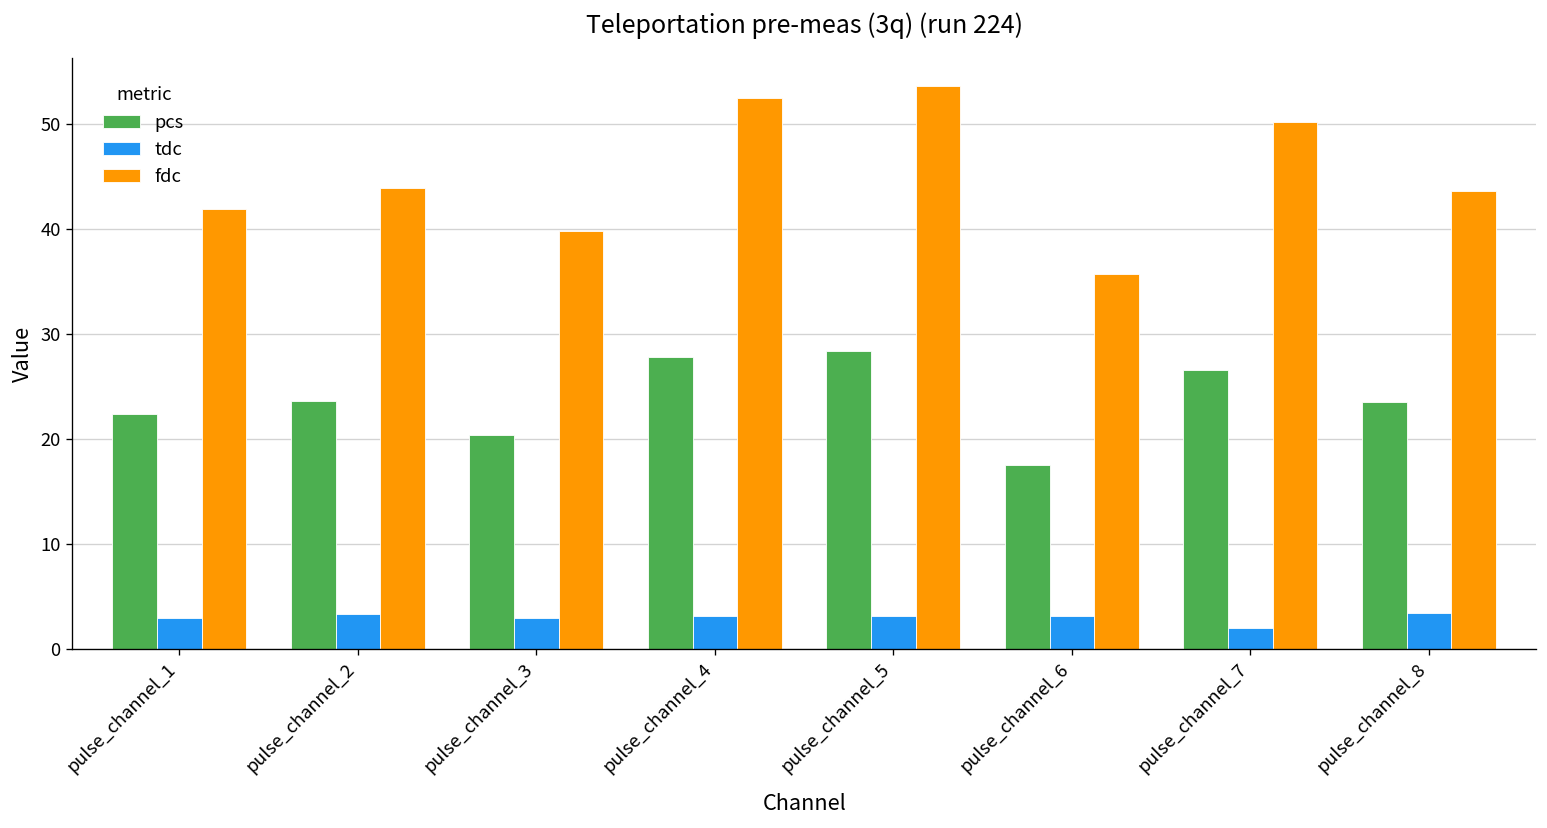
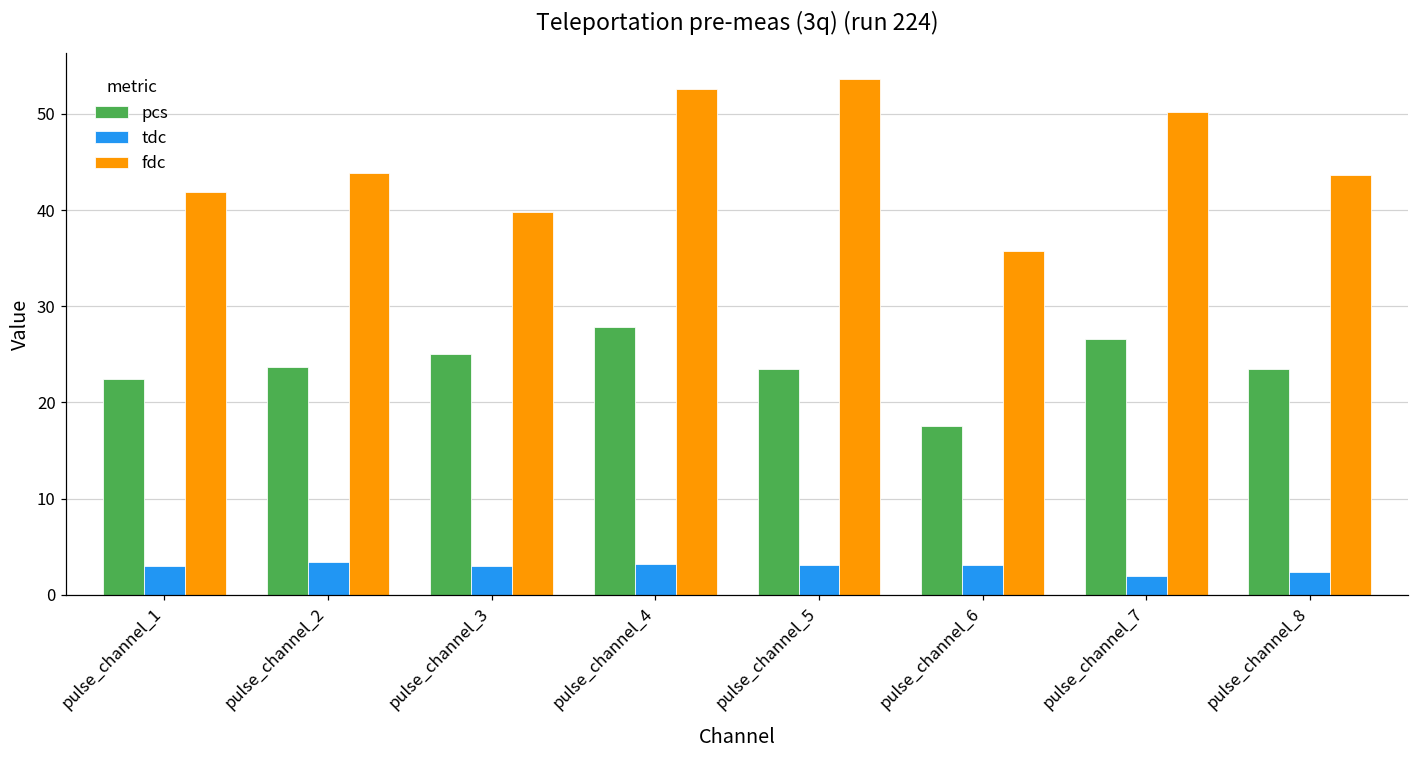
  {
    "pcs": {
      "pulse_channel_1": 22,
      "pulse_channel_2": 24,
-     "pulse_channel_3": 20,
+     "pulse_channel_3": 25,
      "pulse_channel_4": 28,
-     "pulse_channel_5": 28,
+     "pulse_channel_5": 24,
      "pulse_channel_6": 18,
      "pulse_channel_7": 27,
      "pulse_channel_8": 24
    },
    "tdc": {
      "pulse_channel_1": 3,
      "pulse_channel_2": 3,
      "pulse_channel_3": 3,
      "pulse_channel_4": 3,
      "pulse_channel_5": 3,
      "pulse_channel_6": 3,
      "pulse_channel_7": 2,
-     "pulse_channel_8": 3
+     "pulse_channel_8": 2
    },
    "fdc": {
      "pulse_channel_1": 42,
      "pulse_channel_2": 44,
      "pulse_channel_3": 40,
      "pulse_channel_4": 53,
      "pulse_channel_5": 54,
      "pulse_channel_6": 36,
      "pulse_channel_7": 50,
      "pulse_channel_8": 44
    }
  }
